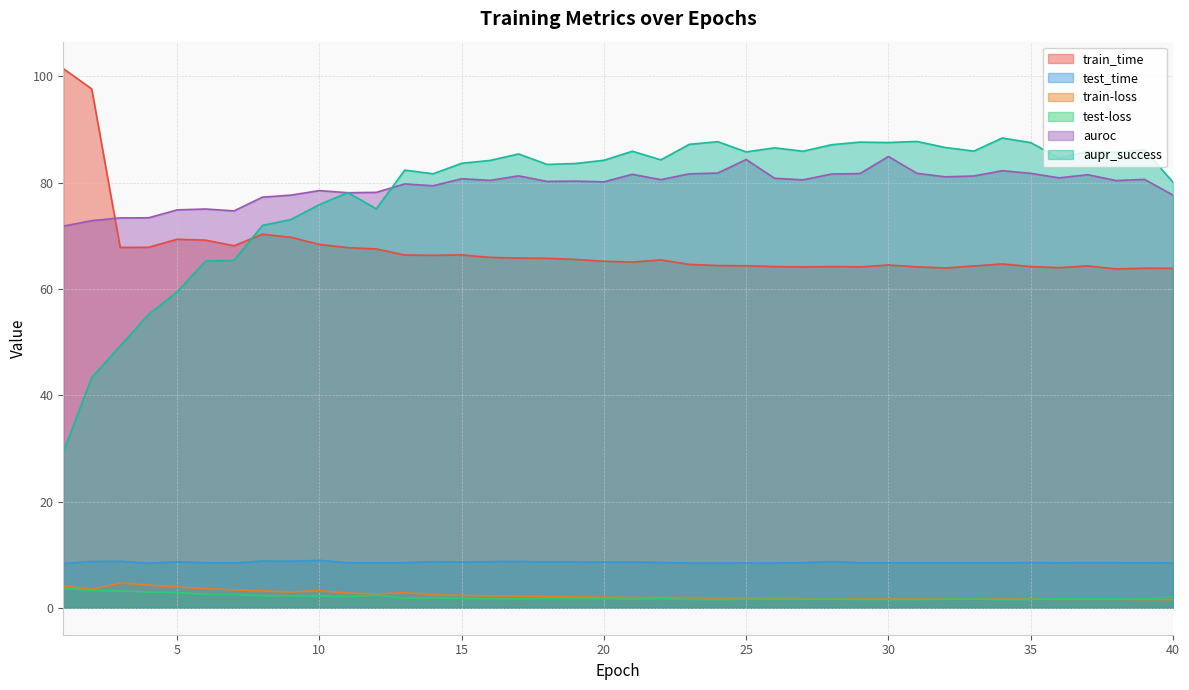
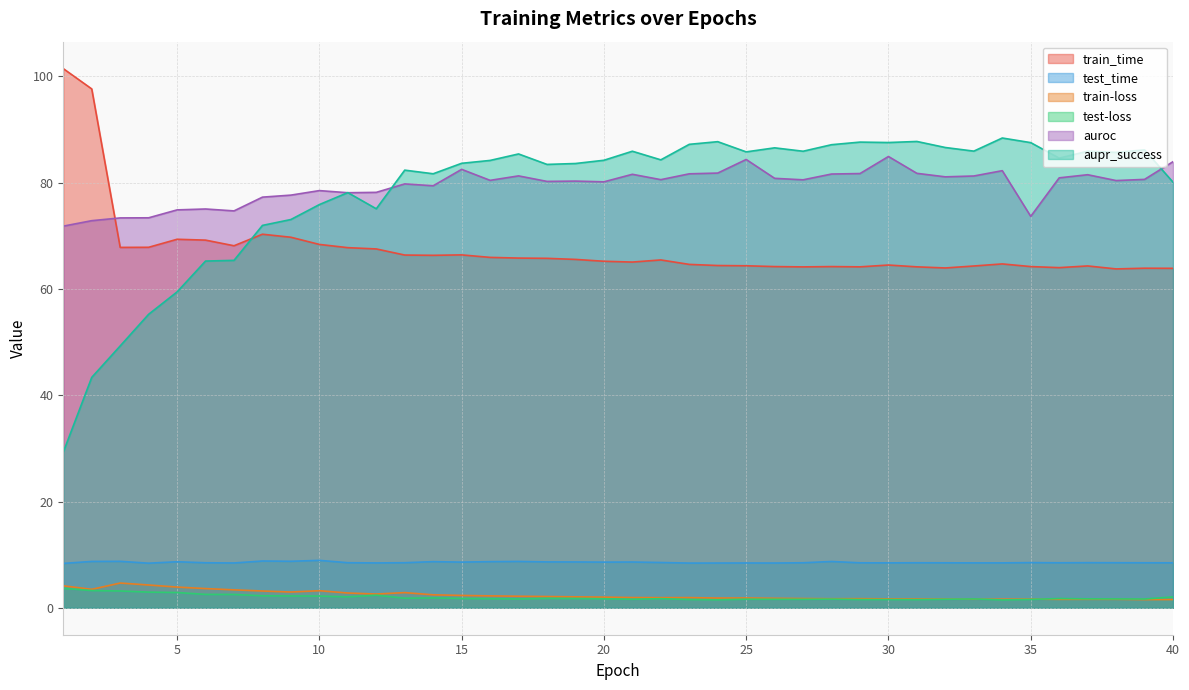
  {
    "auroc": {
      "5": 75,
      "10": 79,
-     "15": 81,
+     "15": 83,
      "20": 80,
      "25": 84,
      "30": 85,
-     "35": 82,
-     "40": 78
+     "35": 74,
+     "40": 84
    }
  }
